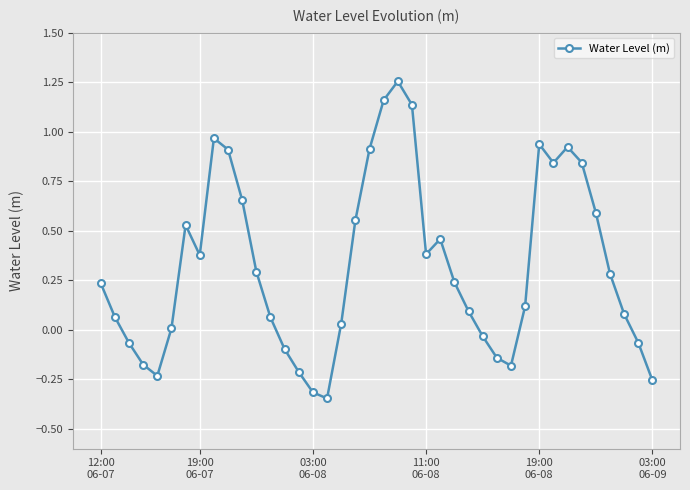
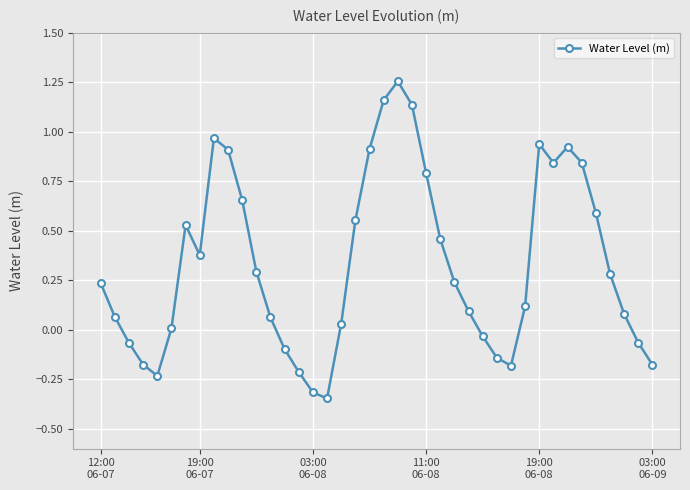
  {
    "12:00 06-07": 0.24,
    "19:00 06-07": 0.38,
    "03:00 06-08": -0.32,
-   "11:00 06-08": 0.38,
+   "11:00 06-08": 0.79,
    "19:00 06-08": 0.94,
-   "03:00 06-09": -0.26
+   "03:00 06-09": -0.18
  }
